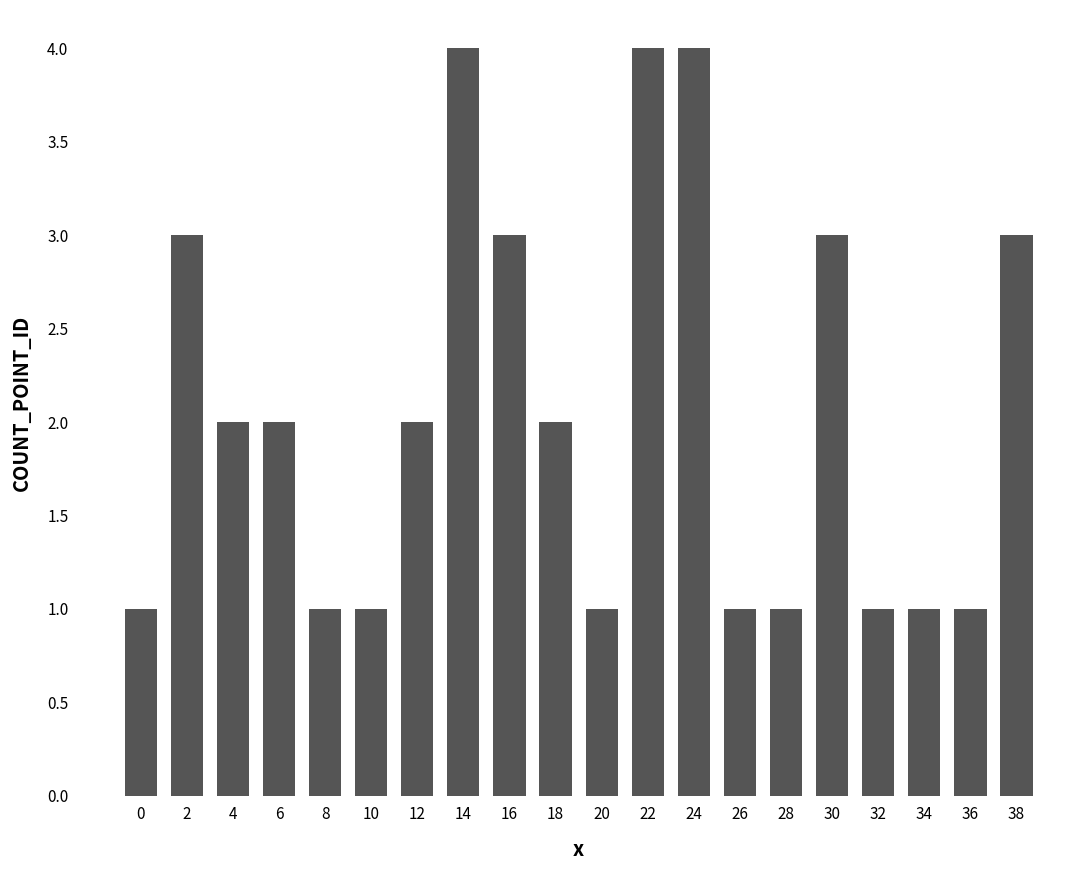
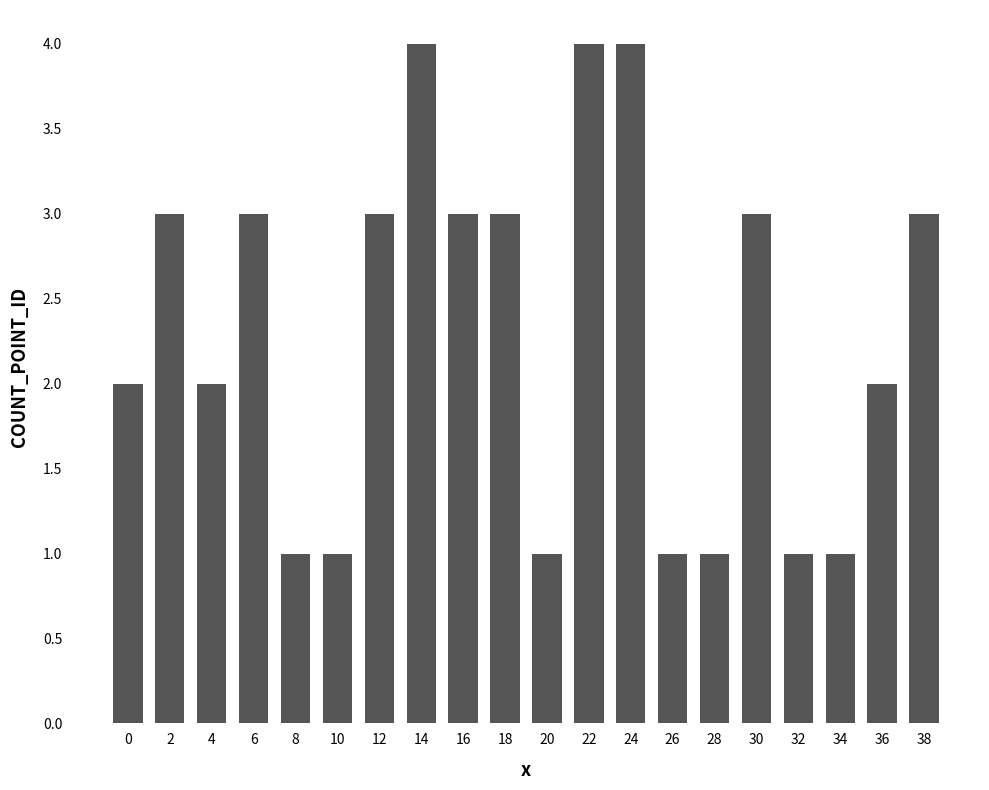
  {
-   "0": 1,
+   "0": 2,
    "2": 3,
    "4": 2,
-   "6": 2,
+   "6": 3,
    "8": 1,
    "10": 1,
-   "12": 2,
+   "12": 3,
    "14": 4,
    "16": 3,
-   "18": 2,
+   "18": 3,
    "20": 1,
    "22": 4,
    "24": 4,
    "26": 1,
    "28": 1,
    "30": 3,
    "32": 1,
    "34": 1,
-   "36": 1,
+   "36": 2,
    "38": 3
  }
